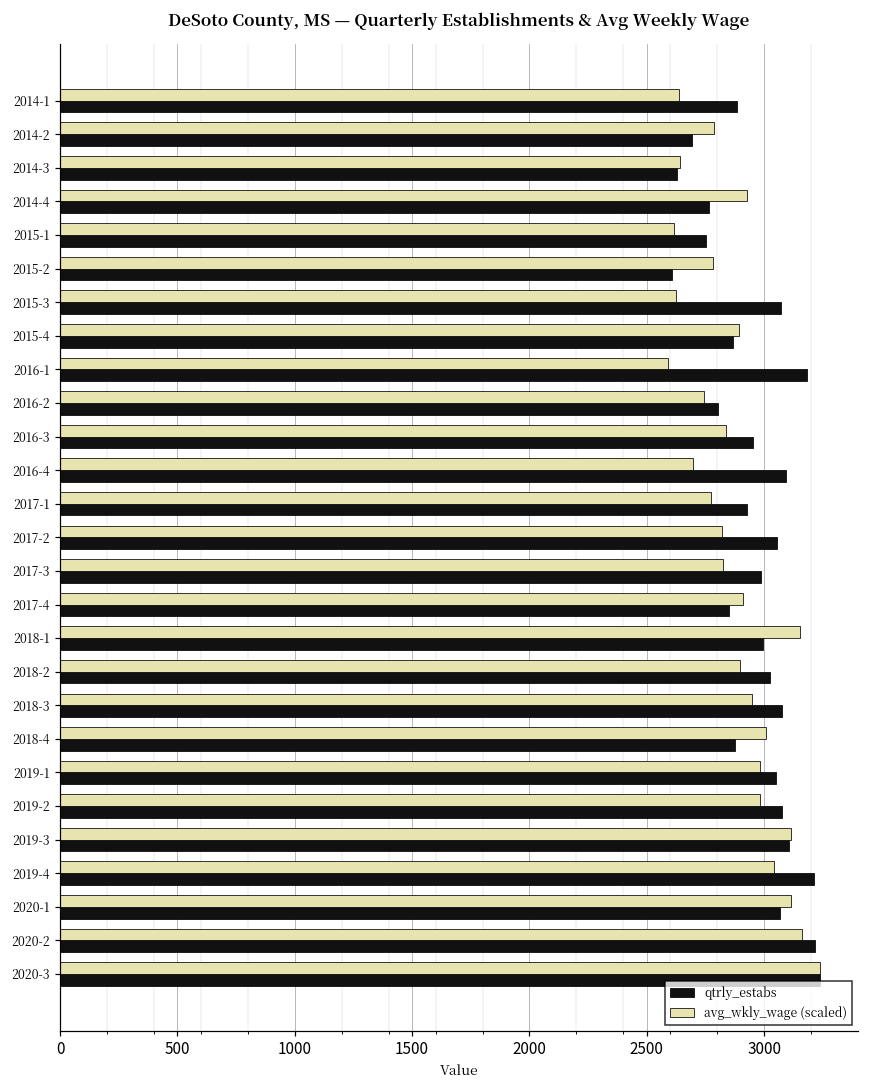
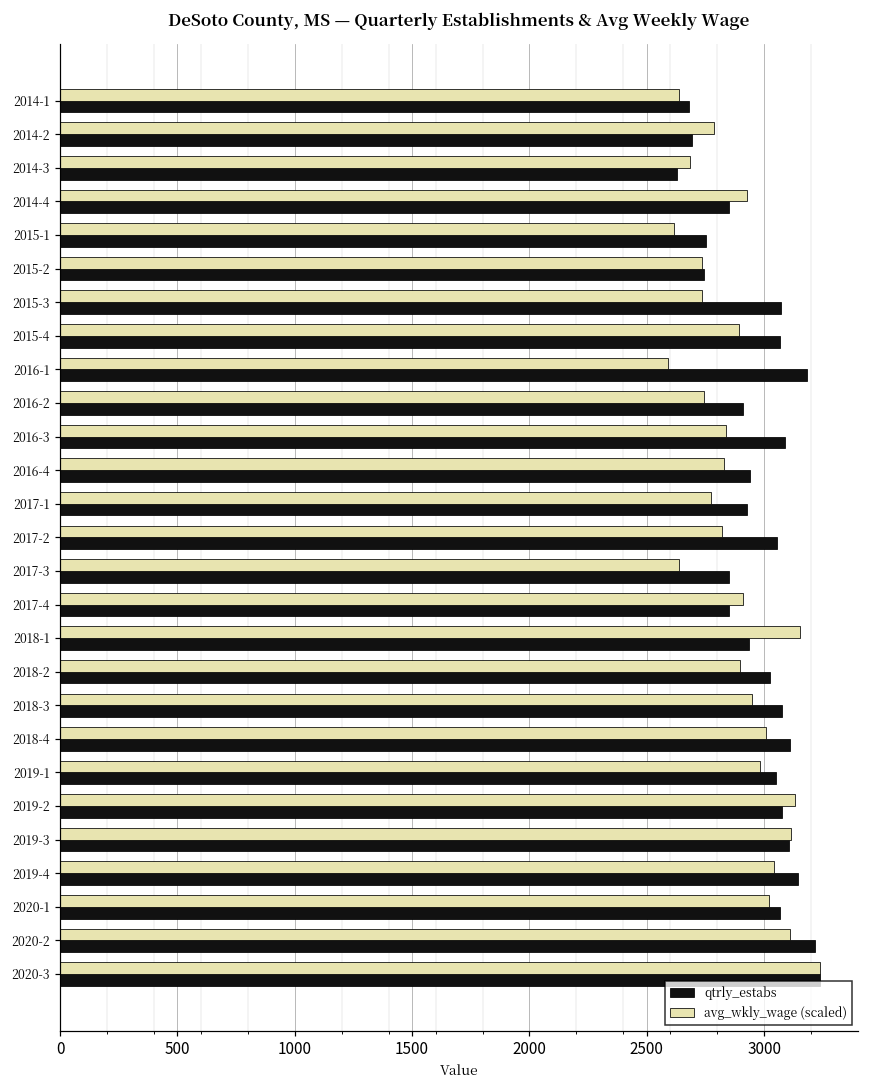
  {
    "qtrly_estabs": {
-     "2014-1": 2880,
+     "2014-1": 2680,
      "2014-2": 2690,
      "2014-3": 2630,
-     "2014-4": 2760,
+     "2014-4": 2850,
      "2015-1": 2750,
-     "2015-2": 2610,
+     "2015-2": 2740,
      "2015-3": 3070,
-     "2015-4": 2870,
+     "2015-4": 3070,
      "2016-1": 3180,
-     "2016-2": 2810,
-     "2016-3": 2950,
-     "2016-4": 3090,
+     "2016-2": 2910,
+     "2016-3": 3090,
+     "2016-4": 2940,
      "2017-1": 2930,
      "2017-2": 3060,
-     "2017-3": 2990,
+     "2017-3": 2850,
      "2017-4": 2850,
-     "2018-1": 2990,
+     "2018-1": 2940,
      "2018-2": 3030,
      "2018-3": 3080,
-     "2018-4": 2880,
+     "2018-4": 3110,
      "2019-1": 3050,
      "2019-2": 3070,
      "2019-3": 3110,
-     "2019-4": 3210,
+     "2019-4": 3150,
      "2020-1": 3070,
      "2020-2": 3220,
      "2020-3": 3240
    },
    "avg_wkly_wage (scaled)": {
      "2014-1": 2640,
      "2014-2": 2780,
-     "2014-3": 2640,
+     "2014-3": 2690,
      "2014-4": 2930,
      "2015-1": 2620,
-     "2015-2": 2780,
-     "2015-3": 2620,
+     "2015-2": 2740,
+     "2015-3": 2740,
      "2015-4": 2890,
      "2016-1": 2590,
      "2016-2": 2750,
      "2016-3": 2840,
-     "2016-4": 2700,
+     "2016-4": 2830,
      "2017-1": 2770,
      "2017-2": 2820,
-     "2017-3": 2820,
+     "2017-3": 2640,
      "2017-4": 2910,
      "2018-1": 3150,
      "2018-2": 2900,
      "2018-3": 2950,
      "2018-4": 3010,
      "2019-1": 2980,
-     "2019-2": 2980,
+     "2019-2": 3130,
      "2019-3": 3110,
      "2019-4": 3040,
-     "2020-1": 3110,
-     "2020-2": 3160,
+     "2020-1": 3020,
+     "2020-2": 3110,
      "2020-3": 3240
    }
  }
